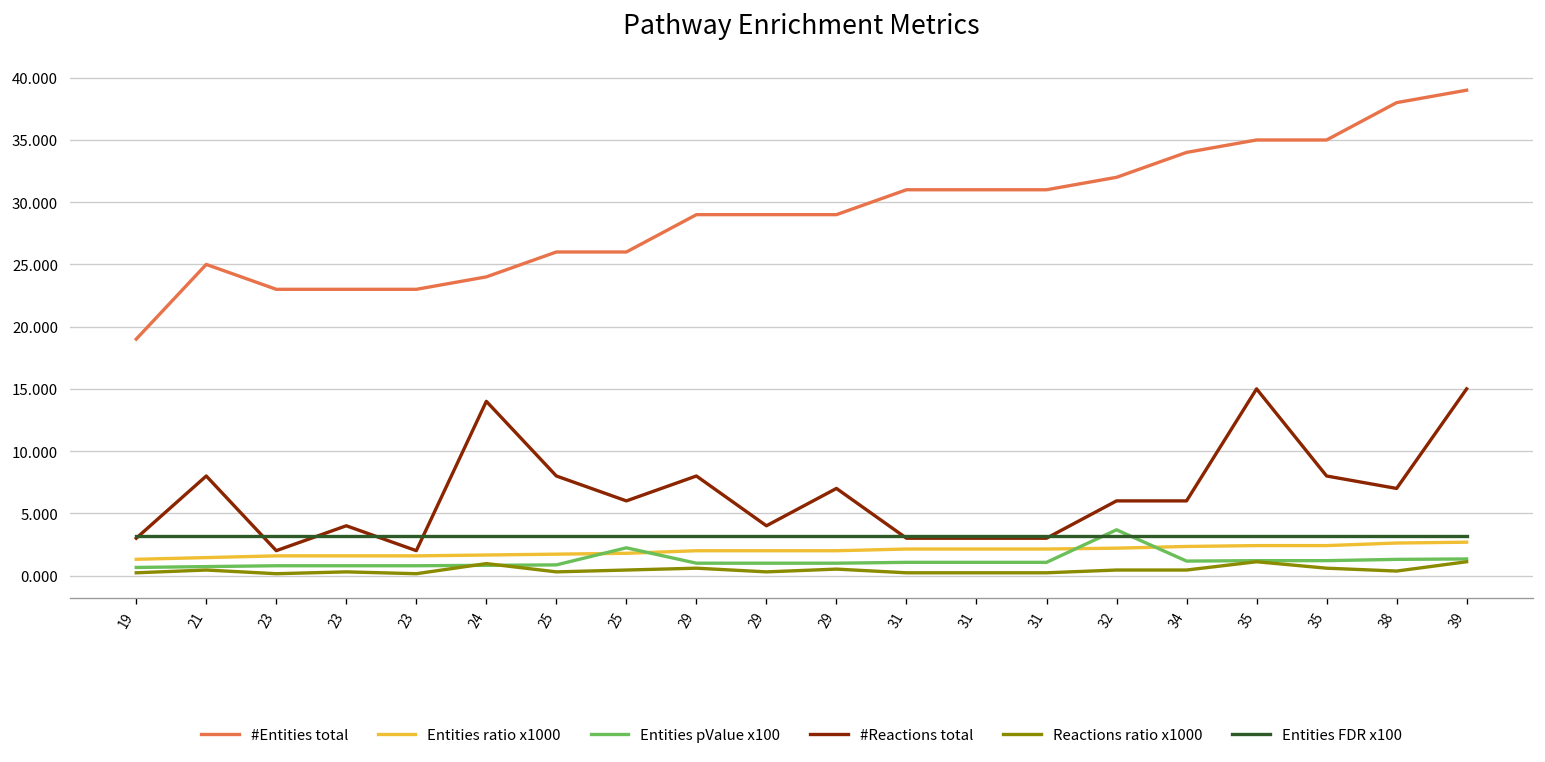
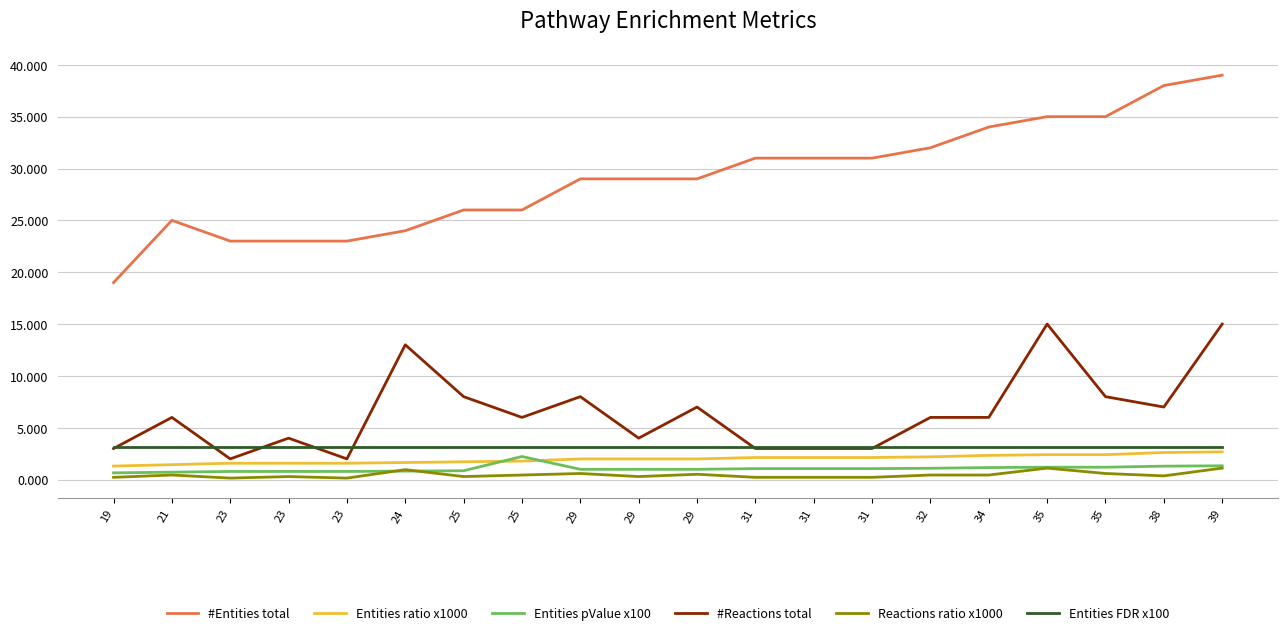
  {
    "#Entities total": {
      "19": 19.0,
      "21": 25.0,
      "24": 24.0,
      "32": 32.0,
      "34": 34.0,
      "38": 38.0,
      "39": 39.0
    },
    "Entities ratio x1000": {
      "19": 1.3,
      "21": 1.4,
      "24": 1.7,
      "32": 2.2,
      "34": 2.3,
      "38": 2.6,
      "39": 2.7
    },
    "Entities pValue x100": {
      "19": 0.7,
      "21": 0.7,
-     "32": 3.7,
+     "32": 1.1,
      "34": 1.2,
      "38": 1.3
    },
    "#Reactions total": {
-     "21": 8,
-     "24": 14,
+     "21": 6,
+     "24": 13,
      "32": 6,
      "34": 6,
      "38": 7,
      "39": 15
    },
    "Reactions ratio x1000": {
      "19": 0.2,
      "21": 0.4,
      "32": 0.4,
      "34": 0.4,
      "38": 0.4
    },
    "Entities FDR x100": {
      "21": 3.1,
      "24": 3.1,
      "32": 3.1,
      "34": 3.1,
      "38": 3.1,
      "39": 3.1
    }
  }
